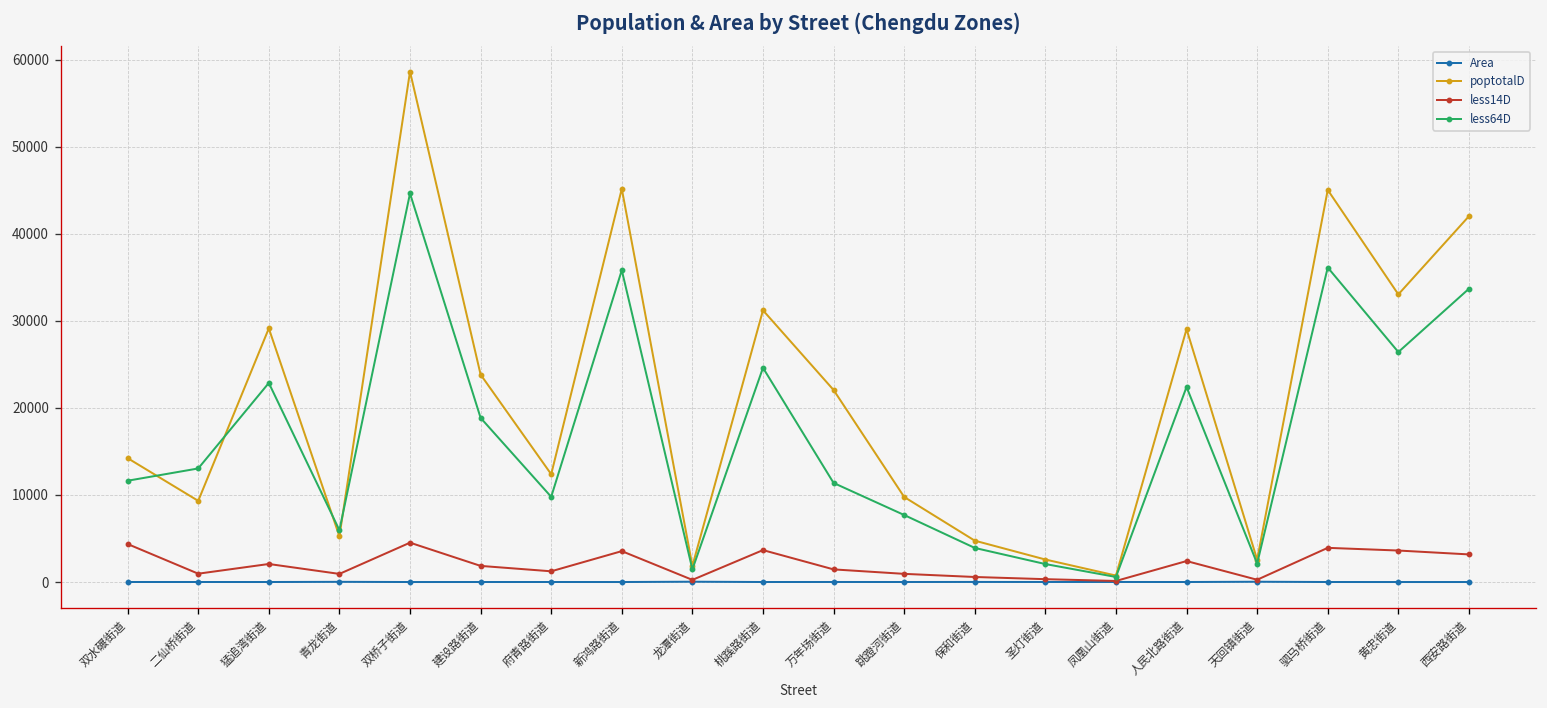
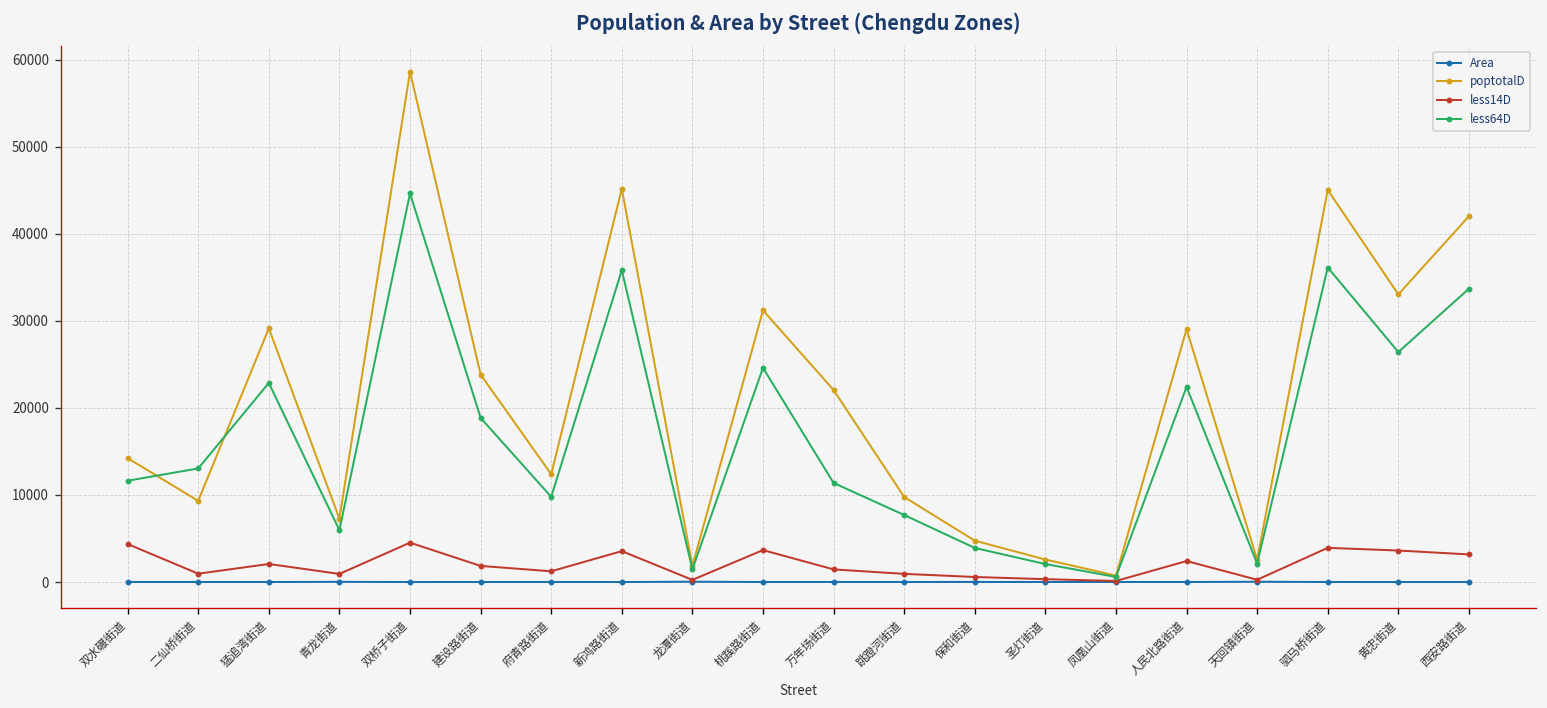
  {
    "Area": {
      "双水碾街道": 0,
      "二仙桥街道": 0,
      "猛追湾街道": 0,
      "青龙街道": 0,
      "双桥子街道": 0,
      "建设路街道": 0,
      "府青路街道": 0,
      "新鸿路街道": 0,
      "桃蹊路街道": 0,
      "万年场街道": 0,
      "跳蹬河街道": 0,
      "保和街道": 0,
      "人民北路街道": 0,
      "驷马桥街道": 0,
      "黄忠街道": 0,
      "西安路街道": 0
    },
    "poptotalD": {
      "双水碾街道": 14000,
      "二仙桥街道": 9000,
      "猛追湾街道": 29000,
-     "青龙街道": 5000,
+     "青龙街道": 7000,
      "双桥子街道": 59000,
      "建设路街道": 24000,
      "府青路街道": 12000,
      "新鸿路街道": 45000,
      "龙潭街道": 2000,
      "桃蹊路街道": 31000,
      "万年场街道": 22000,
      "跳蹬河街道": 10000,
      "保和街道": 5000,
      "圣灯街道": 3000,
      "人民北路街道": 29000,
      "天回镇街道": 3000,
      "驷马桥街道": 45000,
      "黄忠街道": 33000,
      "西安路街道": 42000
    },
    "less14D": {
      "双水碾街道": 4000,
      "二仙桥街道": 1000,
      "猛追湾街道": 2000,
      "青龙街道": 1000,
      "双桥子街道": 5000,
      "建设路街道": 2000,
      "府青路街道": 1000,
      "新鸿路街道": 4000,
      "桃蹊路街道": 4000,
      "万年场街道": 1000,
      "跳蹬河街道": 1000,
      "保和街道": 1000,
      "人民北路街道": 2000,
      "驷马桥街道": 4000,
      "黄忠街道": 4000,
      "西安路街道": 3000
    },
    "less64D": {
      "双水碾街道": 12000,
      "二仙桥街道": 13000,
      "猛追湾街道": 23000,
      "青龙街道": 6000,
      "双桥子街道": 45000,
      "建设路街道": 19000,
      "府青路街道": 10000,
      "新鸿路街道": 36000,
      "龙潭街道": 1000,
      "桃蹊路街道": 25000,
      "万年场街道": 11000,
      "跳蹬河街道": 8000,
      "保和街道": 4000,
      "圣灯街道": 2000,
      "人民北路街道": 22000,
      "天回镇街道": 2000,
      "驷马桥街道": 36000,
      "黄忠街道": 26000,
      "西安路街道": 34000
    }
  }
